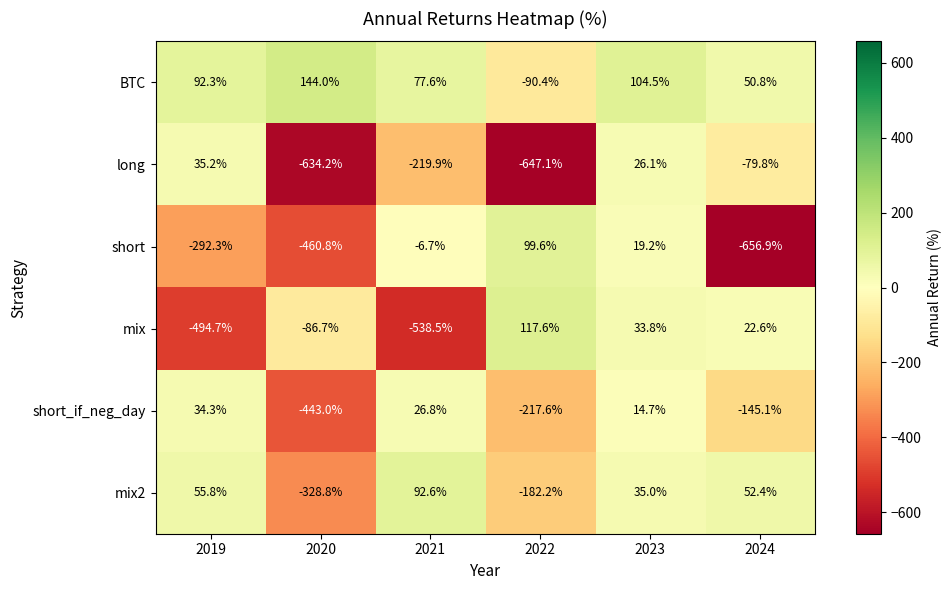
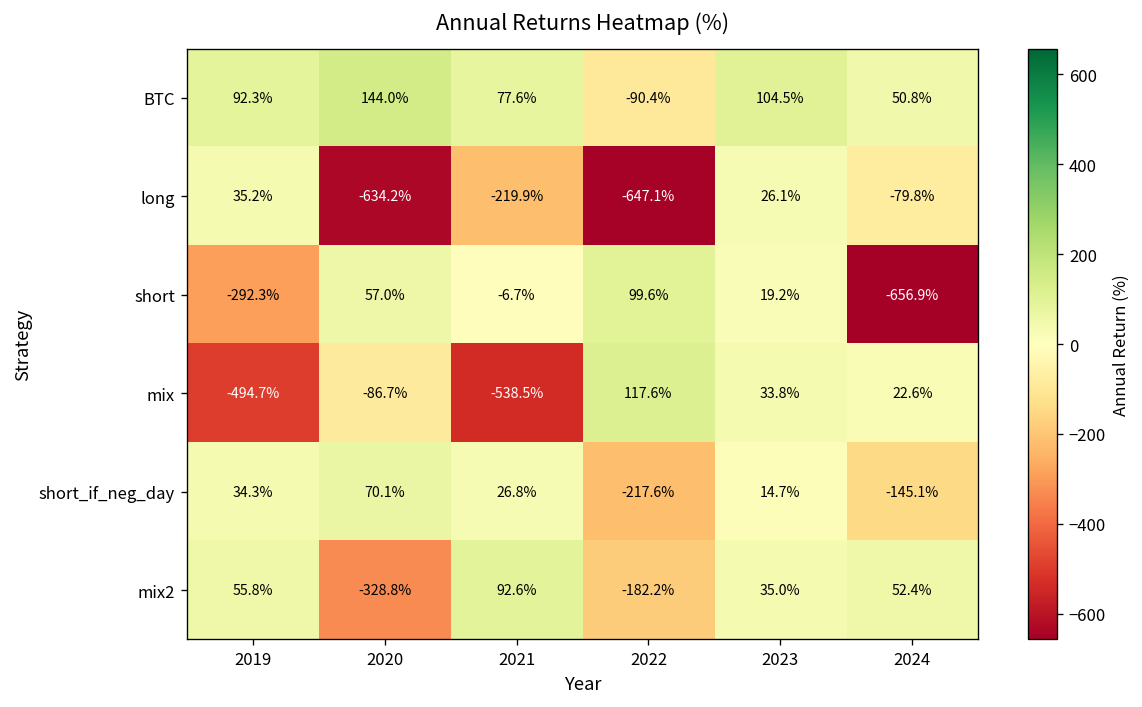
  {
    "BTC": {
      "2019": "92.3%",
      "2020": "144.0%",
      "2021": "77.6%",
      "2022": "-90.4%",
      "2023": "104.5%",
      "2024": "50.8%"
    },
    "long": {
      "2019": "35.2%",
      "2020": "-634.2%",
      "2021": "-219.9%",
      "2022": "-647.1%",
      "2023": "26.1%",
      "2024": "-79.8%"
    },
    "short": {
      "2019": "-292.3%",
-     "2020": "-460.8%",
+     "2020": "57.0%",
      "2021": "-6.7%",
      "2022": "99.6%",
      "2023": "19.2%",
      "2024": "-656.9%"
    },
    "mix": {
      "2019": "-494.7%",
      "2020": "-86.7%",
      "2021": "-538.5%",
      "2022": "117.6%",
      "2023": "33.8%",
      "2024": "22.6%"
    },
    "short_if_neg_day": {
      "2019": "34.3%",
-     "2020": "-443.0%",
+     "2020": "70.1%",
      "2021": "26.8%",
      "2022": "-217.6%",
      "2023": "14.7%",
      "2024": "-145.1%"
    },
    "mix2": {
      "2019": "55.8%",
      "2020": "-328.8%",
      "2021": "92.6%",
      "2022": "-182.2%",
      "2023": "35.0%",
      "2024": "52.4%"
    }
  }
